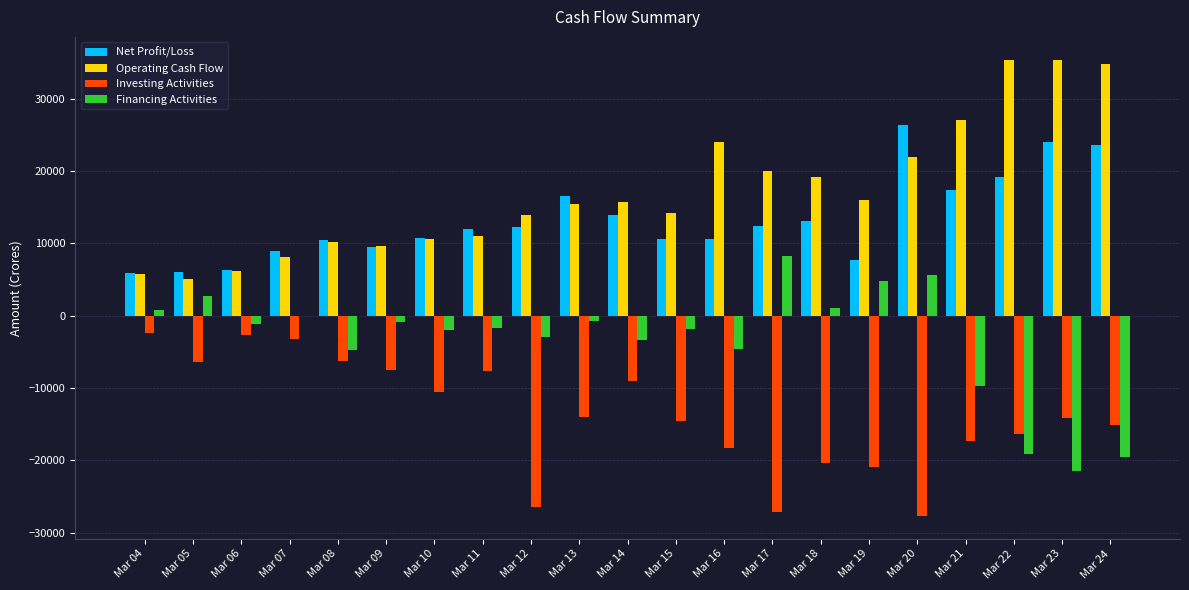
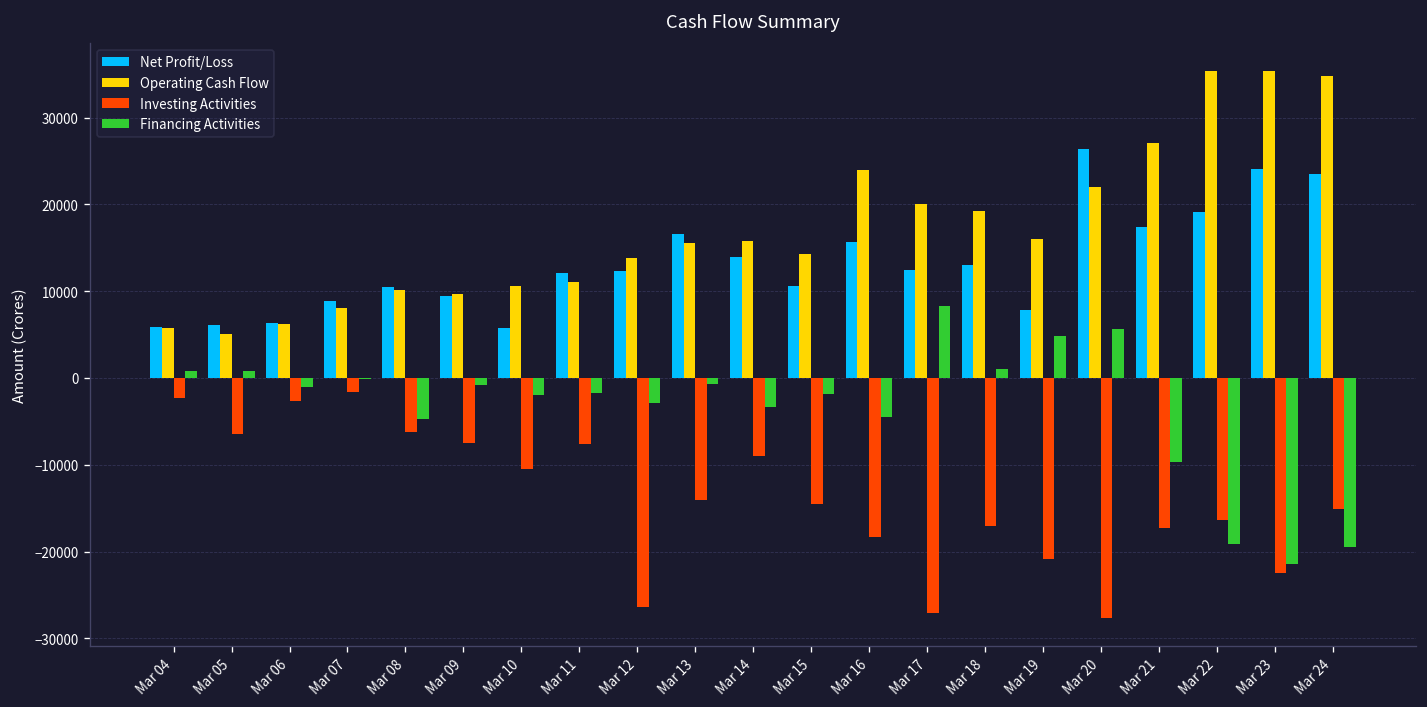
  {
    "Net Profit/Loss": {
      "Mar 04": 6000,
      "Mar 05": 6000,
      "Mar 06": 6000,
      "Mar 07": 9000,
      "Mar 08": 11000,
      "Mar 09": 9000,
-     "Mar 10": 11000,
+     "Mar 10": 6000,
      "Mar 11": 12000,
      "Mar 12": 12000,
      "Mar 13": 17000,
      "Mar 14": 14000,
      "Mar 15": 11000,
-     "Mar 16": 11000,
+     "Mar 16": 16000,
      "Mar 17": 12000,
      "Mar 18": 13000,
      "Mar 19": 8000,
      "Mar 20": 26000,
      "Mar 21": 17000,
      "Mar 22": 19000,
      "Mar 23": 24000,
      "Mar 24": 24000
    },
    "Operating Cash Flow": {
      "Mar 04": 6000,
      "Mar 05": 5000,
      "Mar 06": 6000,
      "Mar 07": 8000,
      "Mar 08": 10000,
      "Mar 09": 10000,
      "Mar 10": 11000,
      "Mar 11": 11000,
      "Mar 12": 14000,
      "Mar 13": 15000,
      "Mar 14": 16000,
      "Mar 15": 14000,
      "Mar 16": 24000,
      "Mar 17": 20000,
      "Mar 18": 19000,
      "Mar 19": 16000,
      "Mar 20": 22000,
      "Mar 21": 27000,
      "Mar 22": 35000,
      "Mar 23": 35000,
      "Mar 24": 35000
    },
    "Investing Activities": {
      "Mar 04": -2000,
      "Mar 05": -6000,
      "Mar 06": -3000,
-     "Mar 07": -3000,
+     "Mar 07": -2000,
      "Mar 08": -6000,
      "Mar 09": -8000,
      "Mar 10": -10000,
      "Mar 11": -8000,
      "Mar 12": -26000,
      "Mar 13": -14000,
      "Mar 14": -9000,
      "Mar 15": -15000,
      "Mar 16": -18000,
      "Mar 17": -27000,
-     "Mar 18": -20000,
+     "Mar 18": -17000,
      "Mar 19": -21000,
      "Mar 20": -28000,
      "Mar 21": -17000,
      "Mar 22": -16000,
-     "Mar 23": -14000,
+     "Mar 23": -22000,
      "Mar 24": -15000
    },
    "Financing Activities": {
      "Mar 04": 1000,
-     "Mar 05": 3000,
+     "Mar 05": 1000,
      "Mar 06": -1000,
      "Mar 08": -5000,
      "Mar 09": -1000,
      "Mar 10": -2000,
      "Mar 11": -2000,
      "Mar 12": -3000,
      "Mar 13": -1000,
      "Mar 14": -3000,
      "Mar 15": -2000,
      "Mar 16": -5000,
      "Mar 17": 8000,
      "Mar 18": 1000,
      "Mar 19": 5000,
      "Mar 20": 6000,
      "Mar 21": -10000,
      "Mar 22": -19000,
      "Mar 23": -21000,
      "Mar 24": -20000
    }
  }
